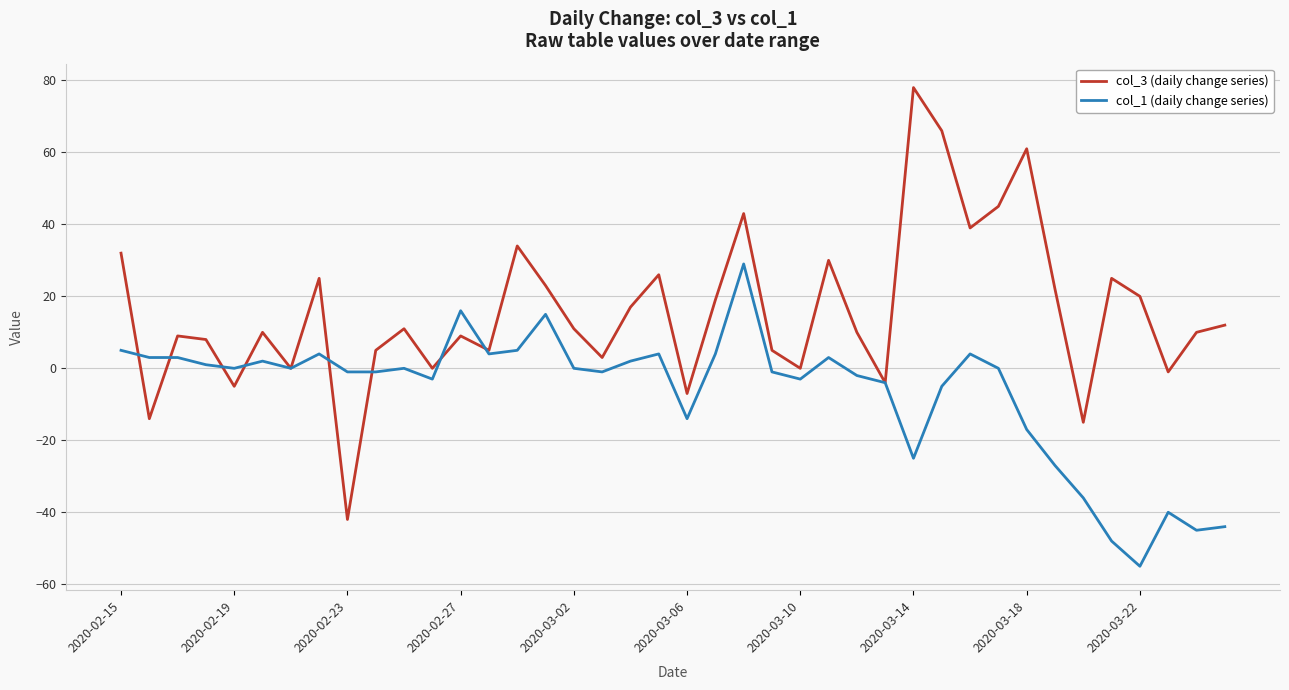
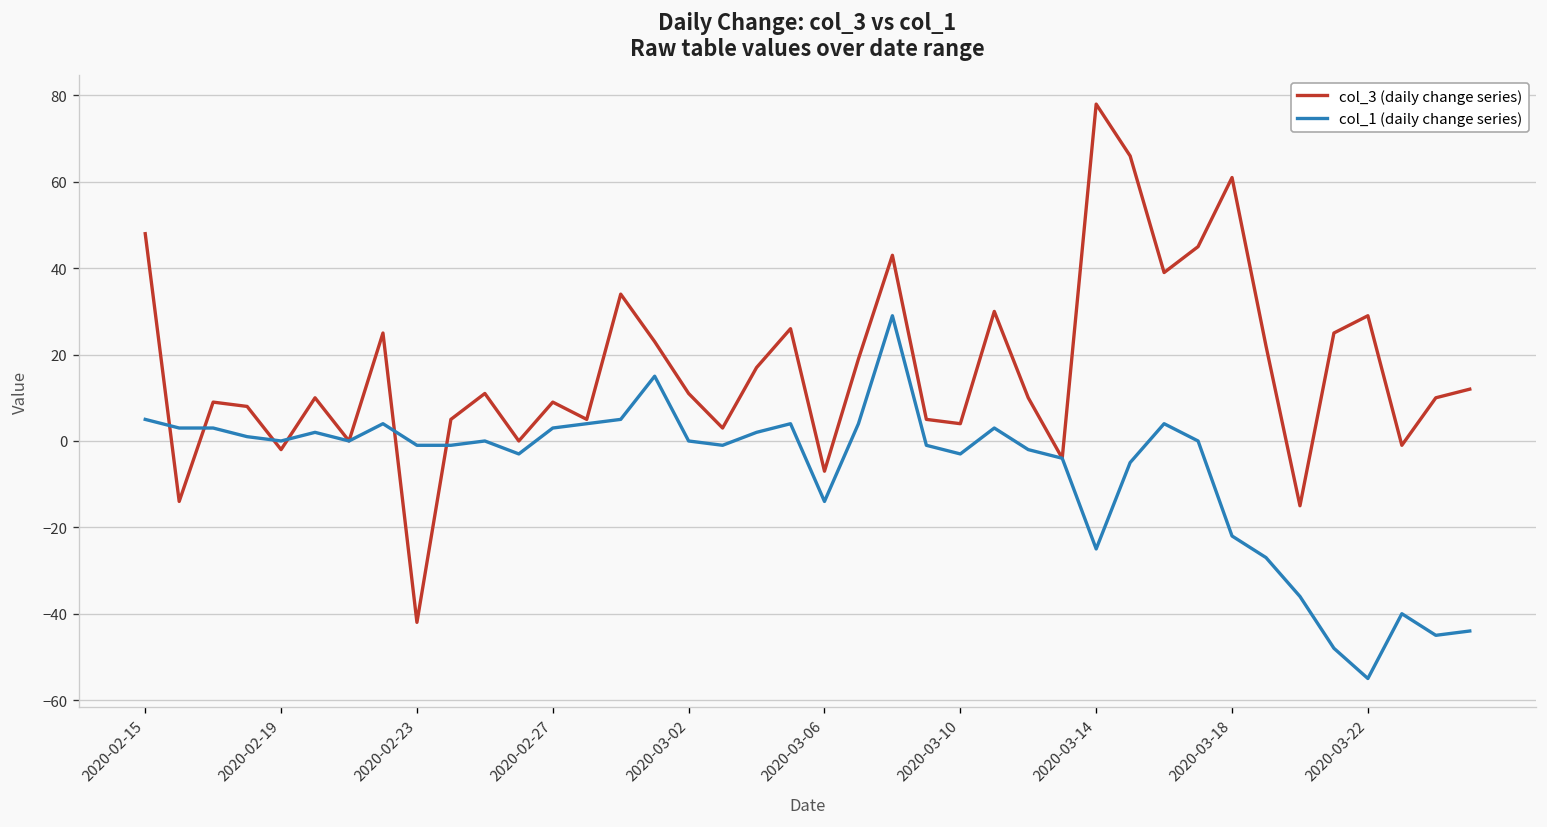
  {
    "col_3 (daily change series)": {
-     "2020-02-15": 32,
-     "2020-02-19": -5,
+     "2020-02-15": 48,
+     "2020-02-19": -2,
      "2020-02-23": -42,
      "2020-02-27": 9,
      "2020-03-02": 11,
      "2020-03-06": -7,
-     "2020-03-10": 0,
+     "2020-03-10": 4,
      "2020-03-14": 78,
      "2020-03-18": 61,
-     "2020-03-22": 20
+     "2020-03-22": 29
    },
    "col_1 (daily change series)": {
      "2020-02-15": 5,
      "2020-02-19": 0,
      "2020-02-23": -1,
-     "2020-02-27": 16,
+     "2020-02-27": 3,
      "2020-03-02": 0,
      "2020-03-06": -14,
      "2020-03-10": -3,
      "2020-03-14": -25,
-     "2020-03-18": -17,
+     "2020-03-18": -22,
      "2020-03-22": -55
    }
  }
